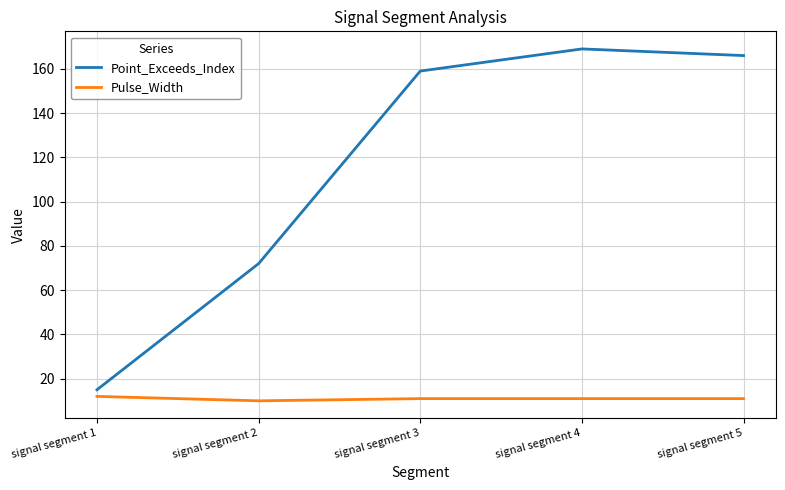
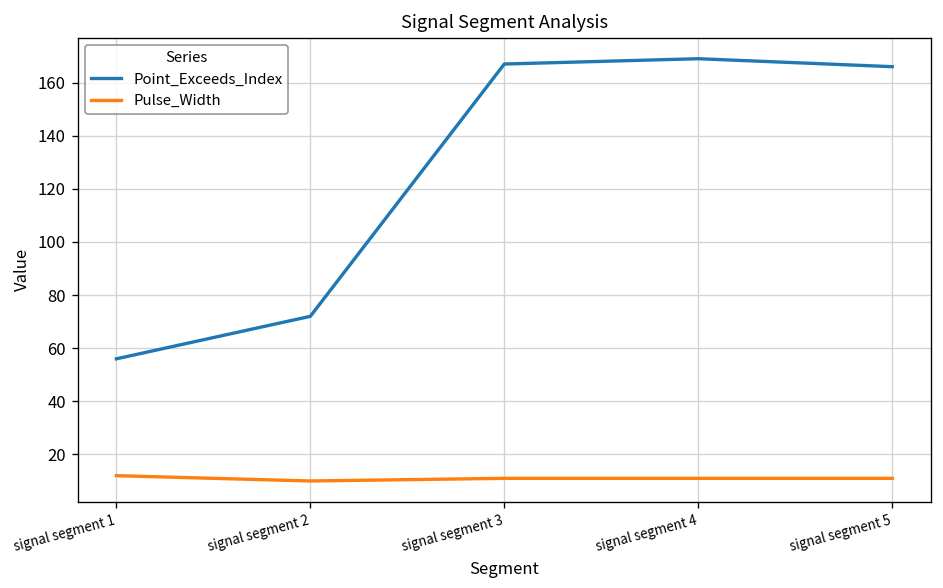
  {
    "Point_Exceeds_Index": {
-     "signal segment 1": 15,
+     "signal segment 1": 56,
      "signal segment 2": 72,
-     "signal segment 3": 159,
+     "signal segment 3": 167,
      "signal segment 4": 169,
      "signal segment 5": 166
    },
    "Pulse_Width": {
      "signal segment 1": 12,
      "signal segment 2": 10,
      "signal segment 3": 11,
      "signal segment 4": 11,
      "signal segment 5": 11
    }
  }
